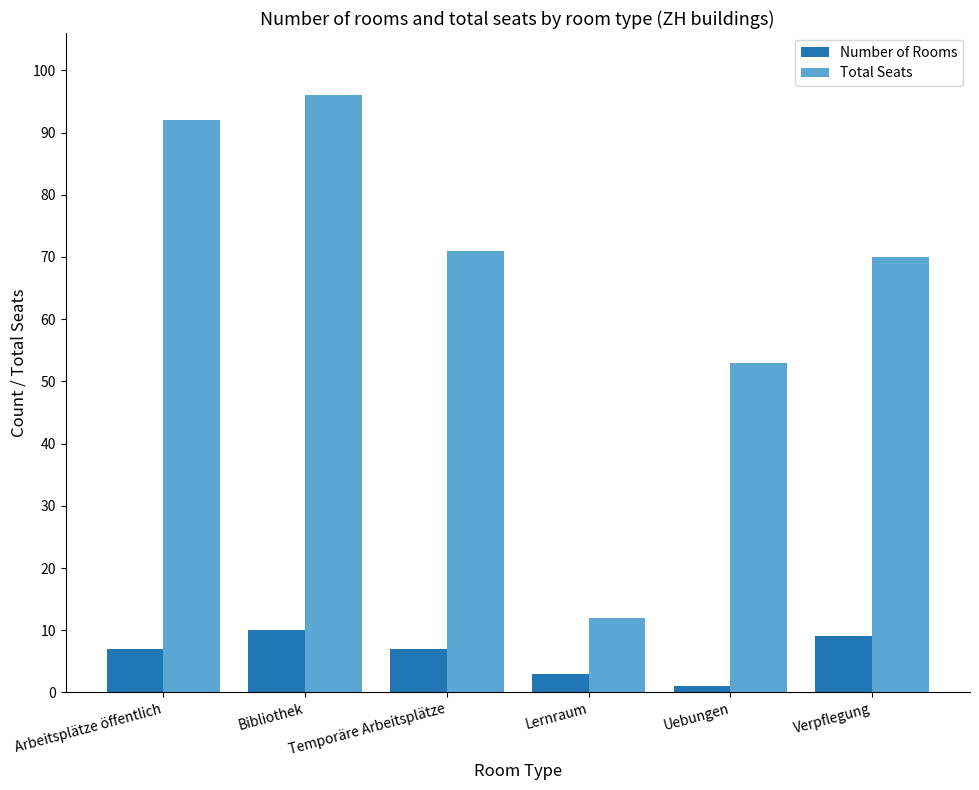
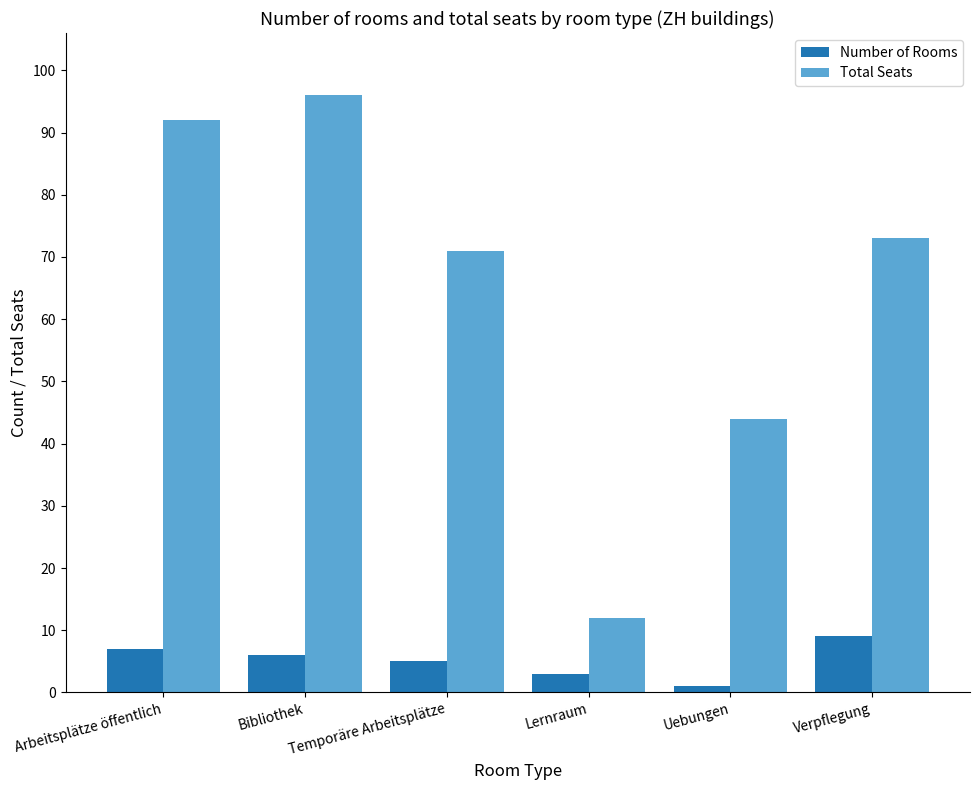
  {
    "Number of Rooms": {
      "Arbeitsplätze öffentlich": 7,
-     "Bibliothek": 10,
-     "Temporäre Arbeitsplätze": 7,
+     "Bibliothek": 6,
+     "Temporäre Arbeitsplätze": 5,
      "Lernraum": 3,
      "Uebungen": 1,
      "Verpflegung": 9
    },
    "Total Seats": {
      "Arbeitsplätze öffentlich": 92,
      "Bibliothek": 96,
      "Temporäre Arbeitsplätze": 71,
      "Lernraum": 12,
-     "Uebungen": 53,
-     "Verpflegung": 70
+     "Uebungen": 44,
+     "Verpflegung": 73
    }
  }
